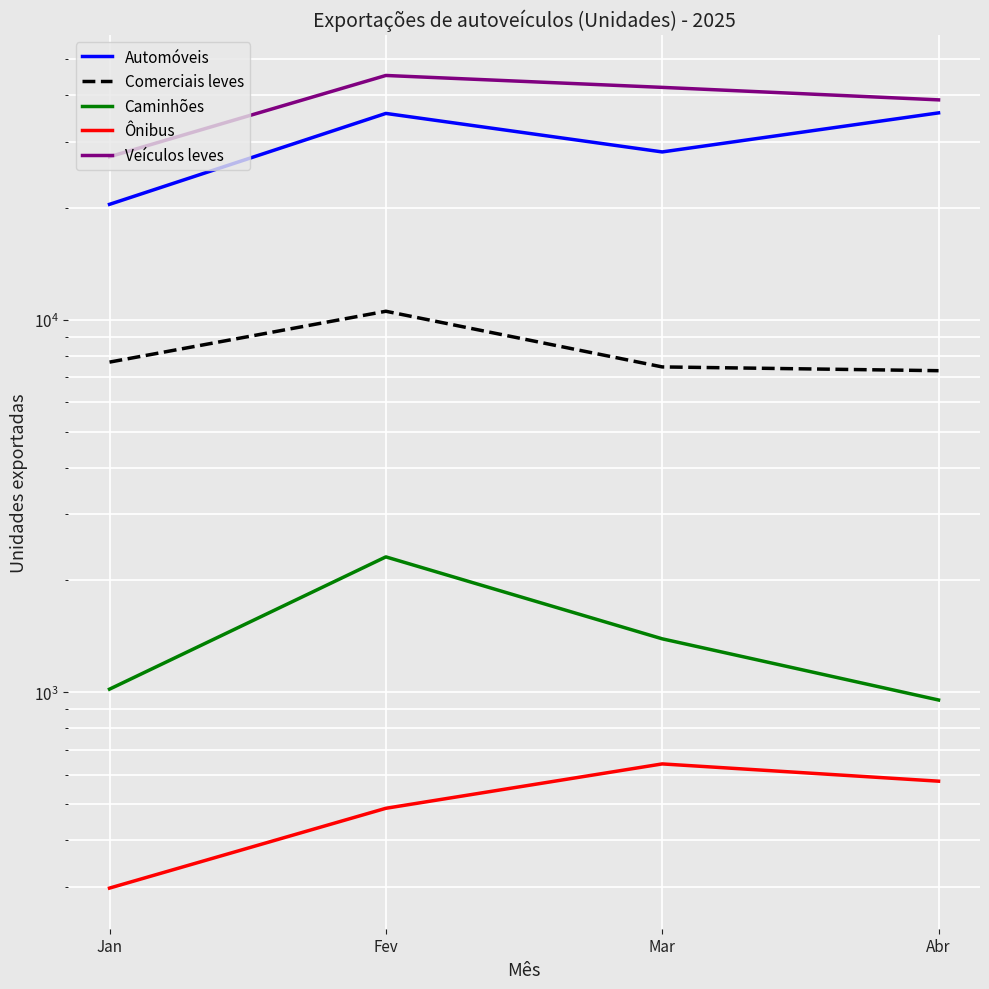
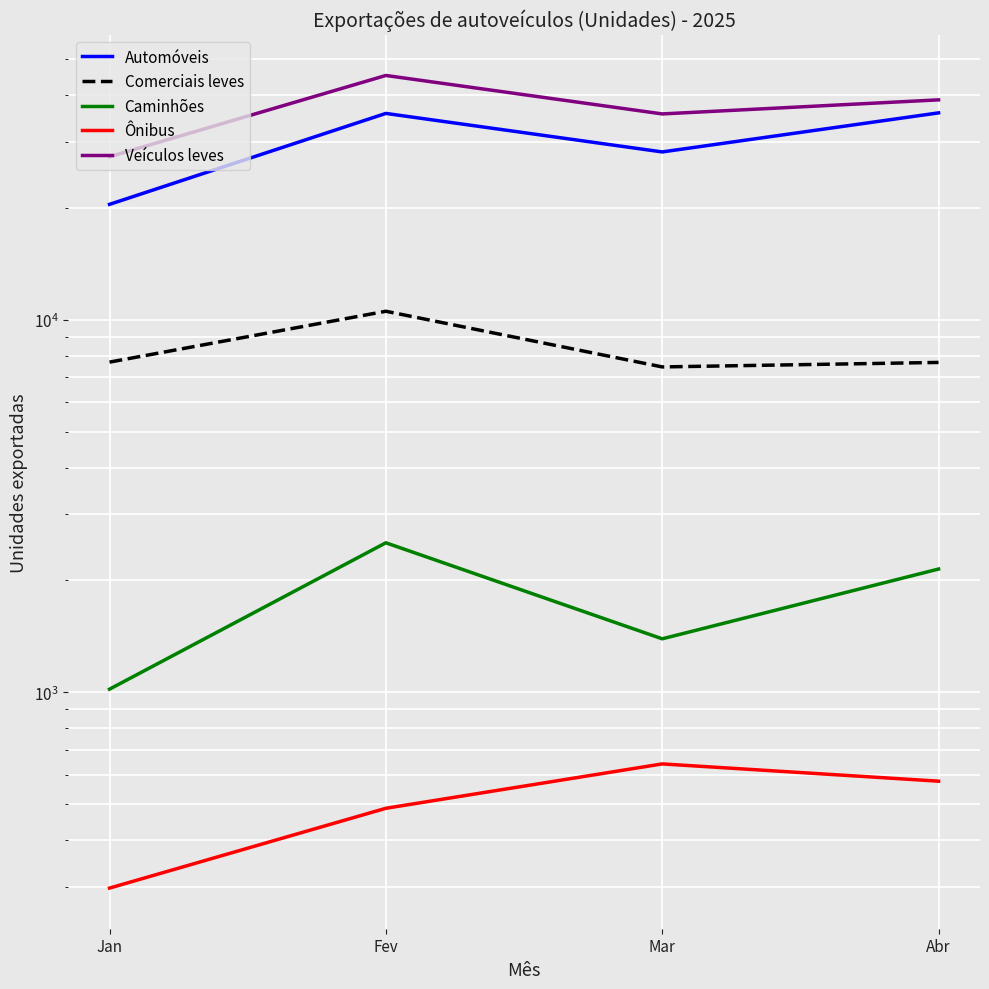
  {
    "Automóveis": {
      "Jan": 20000,
      "Fev": 36000,
      "Mar": 28000,
      "Abr": 36000
    },
    "Comerciais leves": {
      "Jan": 7700,
      "Fev": 10500,
      "Mar": 7500,
-     "Abr": 7300
+     "Abr": 7700
    },
    "Caminhões": {
      "Jan": 1020,
-     "Fev": 2300,
+     "Fev": 2500,
      "Mar": 1390,
-     "Abr": 950
+     "Abr": 2100
    },
    "Ônibus": {
      "Jan": 300,
      "Fev": 490,
      "Mar": 640,
      "Abr": 580
    },
    "Veículos leves": {
      "Fev": 45000,
-     "Mar": 42000,
+     "Mar": 36000,
      "Abr": 39000
    }
  }
